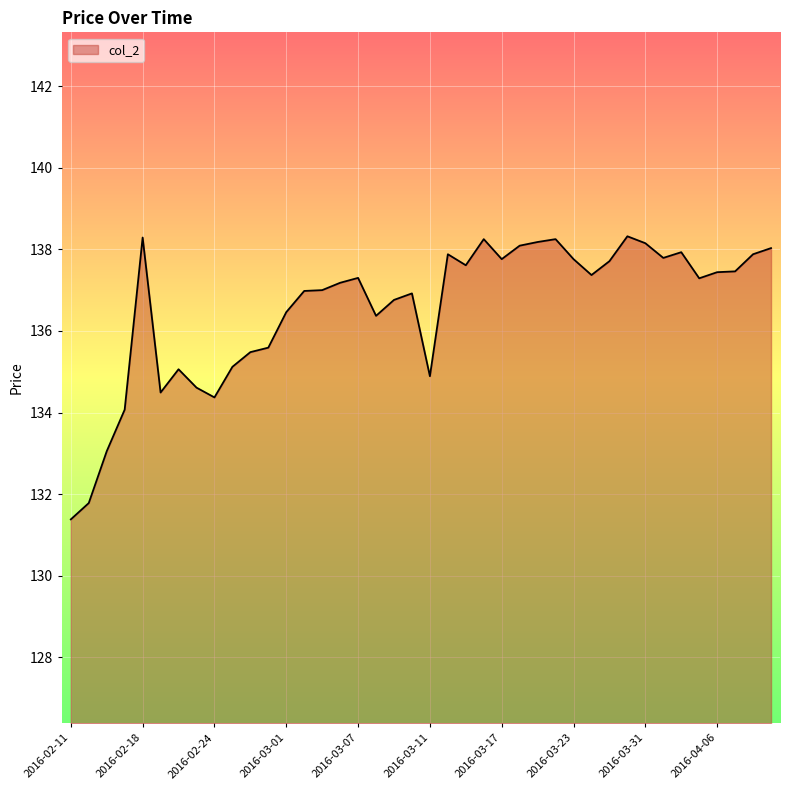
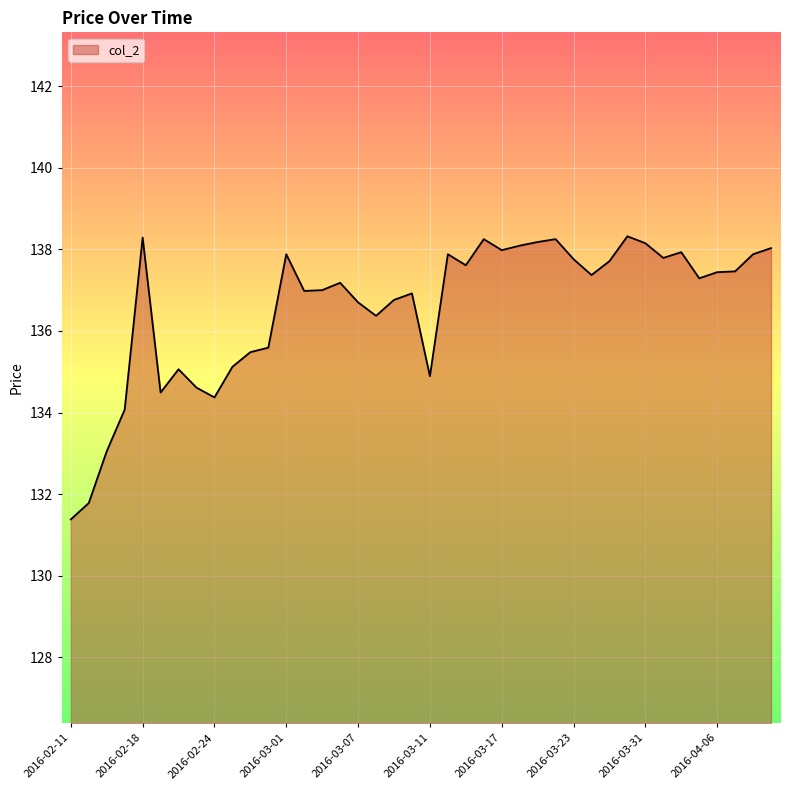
  {
    "2016-02-11": 131.4,
    "2016-02-18": 138.3,
    "2016-02-24": 134.4,
-   "2016-03-01": 136.5,
-   "2016-03-07": 137.3,
+   "2016-03-01": 137.9,
+   "2016-03-07": 136.7,
    "2016-03-11": 134.9,
-   "2016-03-17": 137.8,
+   "2016-03-17": 138.0,
    "2016-03-23": 137.8,
    "2016-03-31": 138.2,
    "2016-04-06": 137.4
  }
